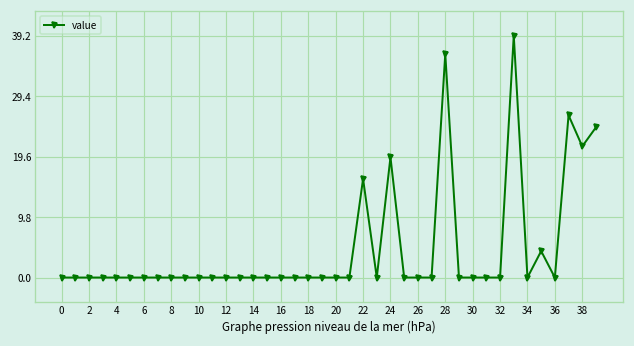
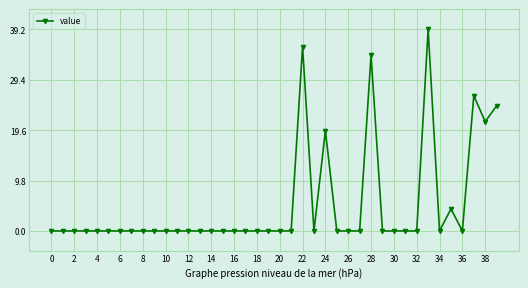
  {
    "0": 0,
    "2": 0,
    "4": 0,
    "6": 0,
    "8": 0,
    "10": 0,
    "12": 0,
    "14": 0,
    "16": 0,
    "18": 0,
    "20": 0,
-   "22": 16,
+   "22": 36,
    "24": 20,
    "26": 0,
-   "28": 36,
+   "28": 34,
    "30": 0,
    "32": 0,
    "34": 0,
    "36": 0,
    "38": 21
  }
